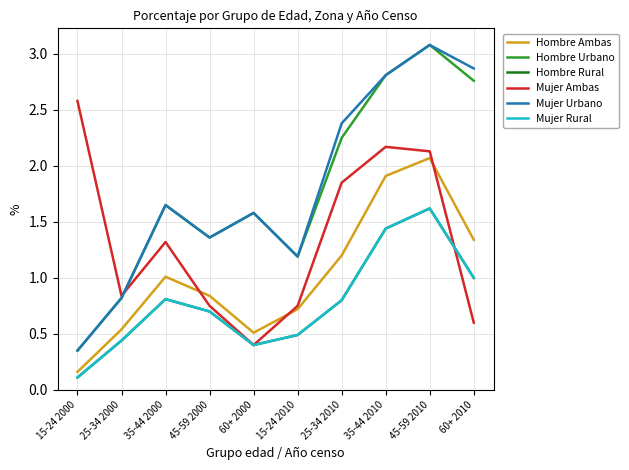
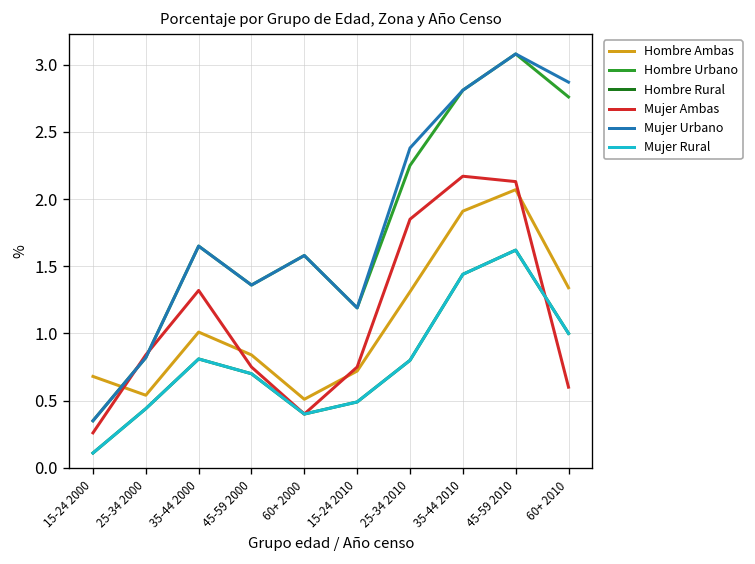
  {
    "Hombre Ambas": {
-     "15-24 2000": 0.16,
+     "15-24 2000": 0.68,
      "25-34 2000": 0.54,
      "35-44 2000": 1.01,
      "45-59 2000": 0.84,
      "60+ 2000": 0.51,
      "15-24 2010": 0.72,
-     "25-34 2010": 1.20,
+     "25-34 2010": 1.31,
      "35-44 2010": 1.91,
      "45-59 2010": 2.07,
      "60+ 2010": 1.34
    },
    "Hombre Urbano": {
      "25-34 2010": 2.25,
      "60+ 2010": 2.76
    },
    "Mujer Rural": {
      "15-24 2000": 0.11,
      "25-34 2000": 0.44,
      "35-44 2000": 0.81,
      "45-59 2000": 0.70,
      "15-24 2010": 0.49,
      "25-34 2010": 0.80,
      "35-44 2010": 1.44,
      "45-59 2010": 1.62,
      "60+ 2010": 1.00
    },
    "Mujer Ambas": {
-     "15-24 2000": 2.58,
+     "15-24 2000": 0.26,
      "35-44 2000": 1.32,
      "45-59 2000": 0.75,
      "15-24 2010": 0.75,
      "25-34 2010": 1.85,
      "35-44 2010": 2.17,
      "45-59 2010": 2.13,
      "60+ 2010": 0.60
    },
    "Mujer Urbano": {
      "25-34 2010": 2.38,
      "60+ 2010": 2.87
    }
  }
